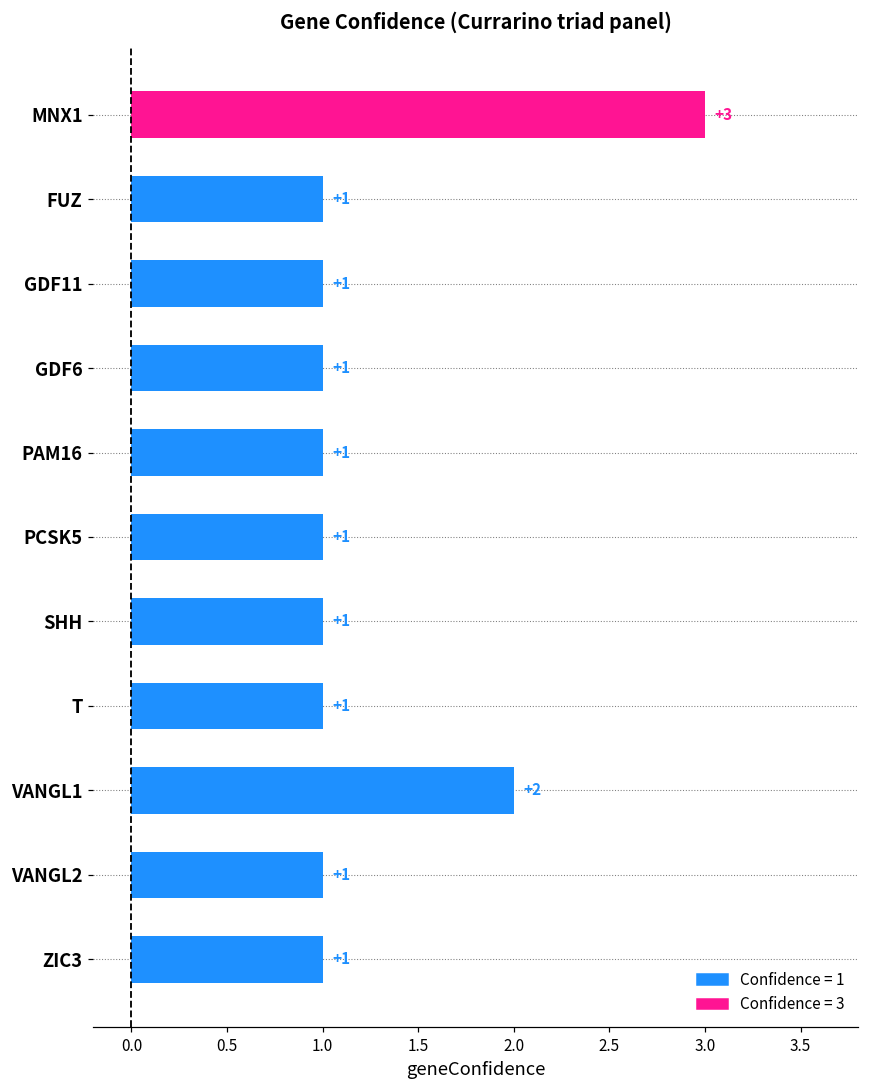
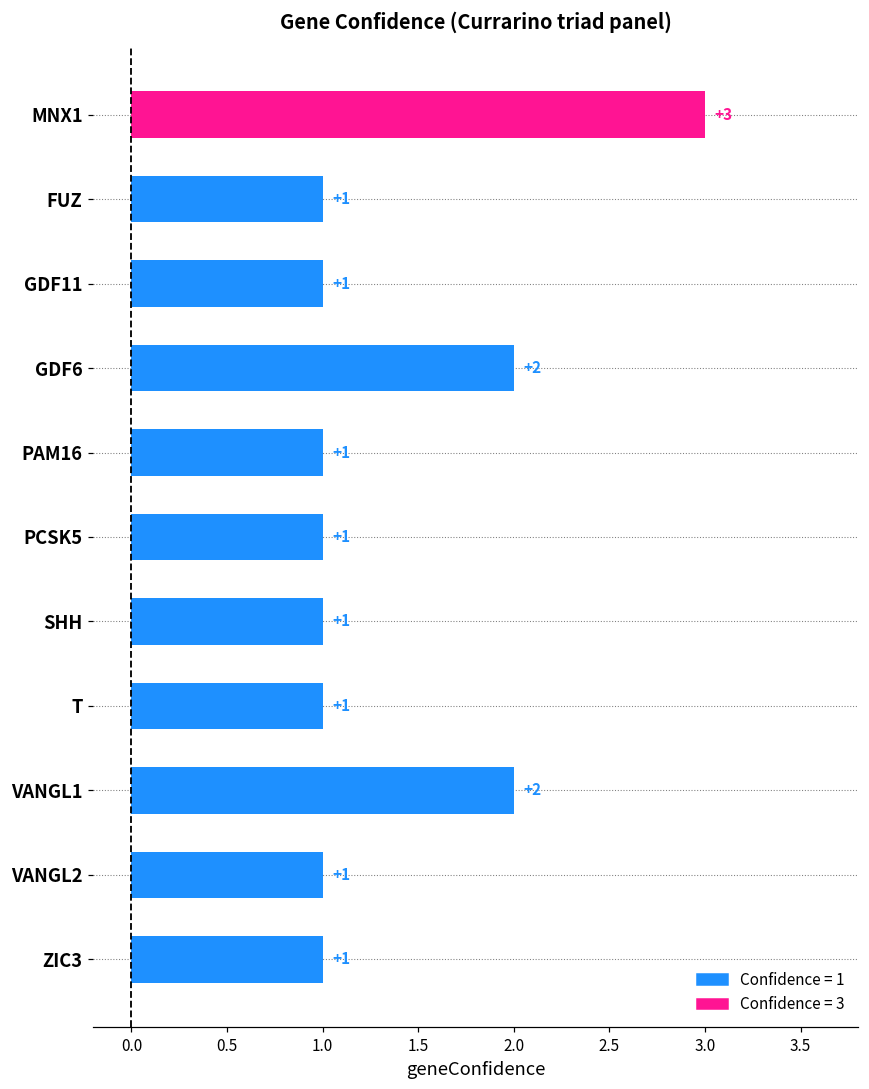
  {
    "MNX1": "+3",
    "FUZ": "+1",
    "GDF11": "+1",
-   "GDF6": "+1",
+   "GDF6": "+2",
    "PAM16": "+1",
    "PCSK5": "+1",
    "SHH": "+1",
    "T": "+1",
    "VANGL1": "+2",
    "VANGL2": "+1",
    "ZIC3": "+1"
  }
